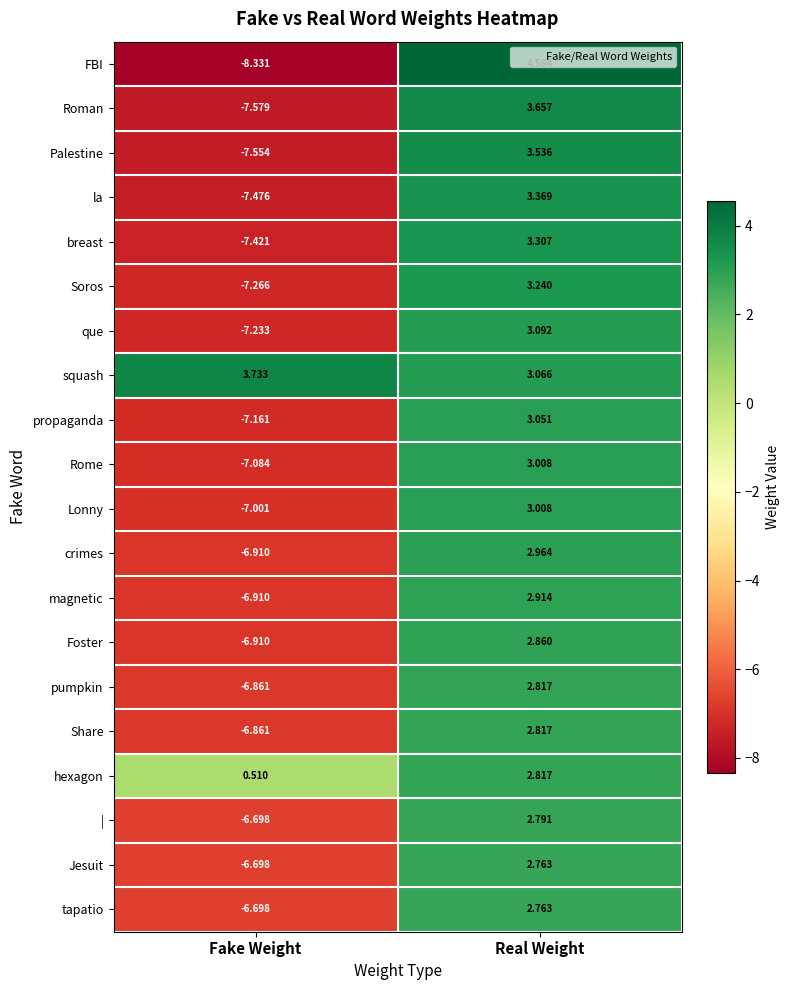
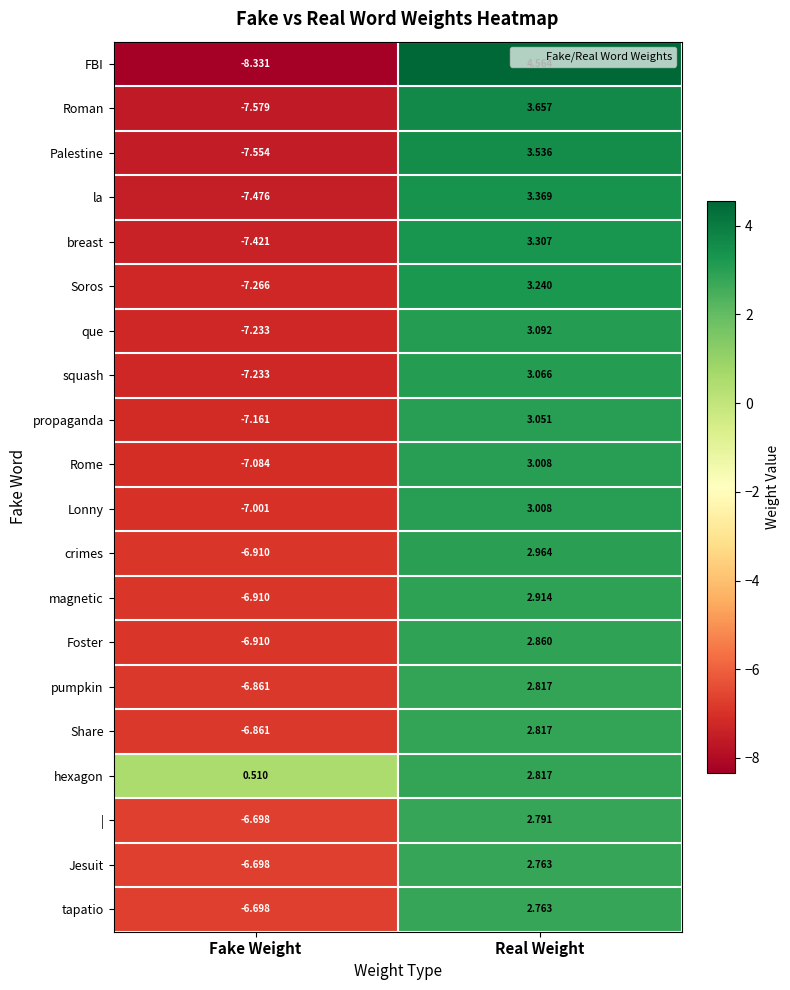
  {
    "FBI": {
      "Fake Weight": -8.331
    },
    "Roman": {
      "Fake Weight": -7.579,
      "Real Weight": 3.657
    },
    "Palestine": {
      "Fake Weight": -7.554,
      "Real Weight": 3.536
    },
    "la": {
      "Fake Weight": -7.476,
      "Real Weight": 3.369
    },
    "breast": {
      "Fake Weight": -7.421,
      "Real Weight": 3.307
    },
    "Soros": {
      "Fake Weight": -7.266,
      "Real Weight": 3.240
    },
    "que": {
      "Fake Weight": -7.233,
      "Real Weight": 3.092
    },
    "squash": {
-     "Fake Weight": 3.733,
+     "Fake Weight": -7.233,
      "Real Weight": 3.066
    },
    "propaganda": {
      "Fake Weight": -7.161,
      "Real Weight": 3.051
    },
    "Rome": {
      "Fake Weight": -7.084,
      "Real Weight": 3.008
    },
    "Lonny": {
      "Fake Weight": -7.001,
      "Real Weight": 3.008
    },
    "crimes": {
      "Fake Weight": -6.910,
      "Real Weight": 2.964
    },
    "magnetic": {
      "Fake Weight": -6.910,
      "Real Weight": 2.914
    },
    "Foster": {
      "Fake Weight": -6.910,
      "Real Weight": 2.860
    },
    "pumpkin": {
      "Fake Weight": -6.861,
      "Real Weight": 2.817
    },
    "Share": {
      "Fake Weight": -6.861,
      "Real Weight": 2.817
    },
    "hexagon": {
      "Fake Weight": 0.510,
      "Real Weight": 2.817
    },
    "|": {
      "Fake Weight": -6.698,
      "Real Weight": 2.791
    },
    "Jesuit": {
      "Fake Weight": -6.698,
      "Real Weight": 2.763
    },
    "tapatio": {
      "Fake Weight": -6.698,
      "Real Weight": 2.763
    }
  }
